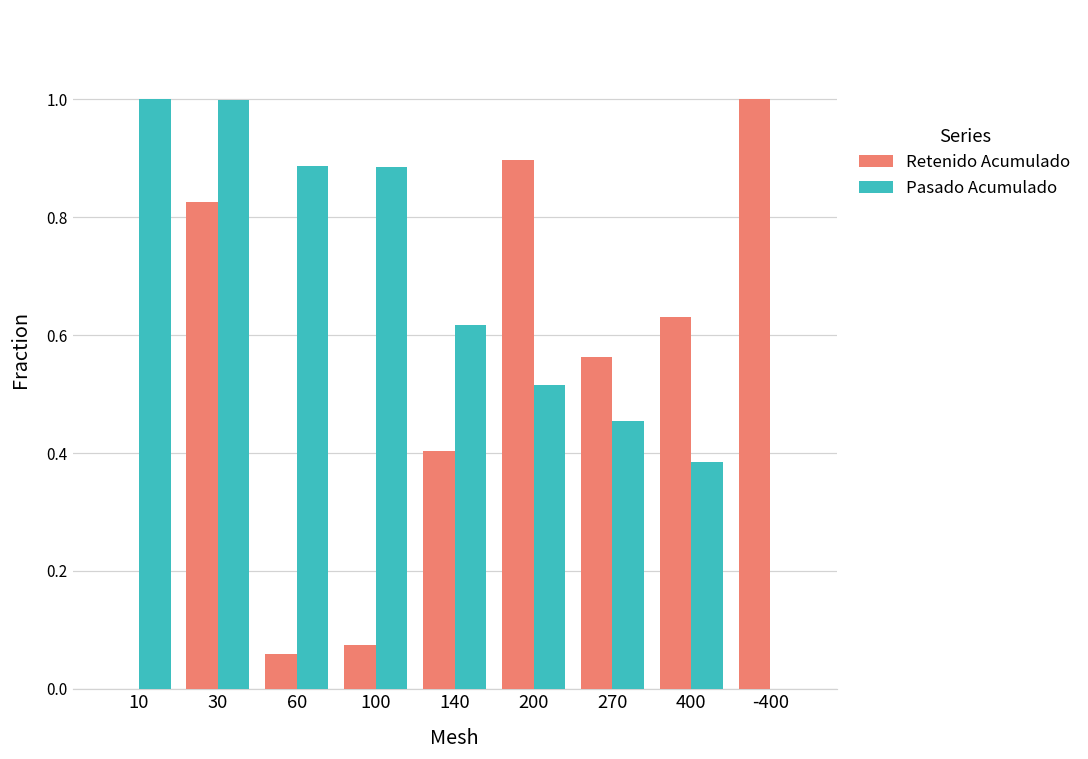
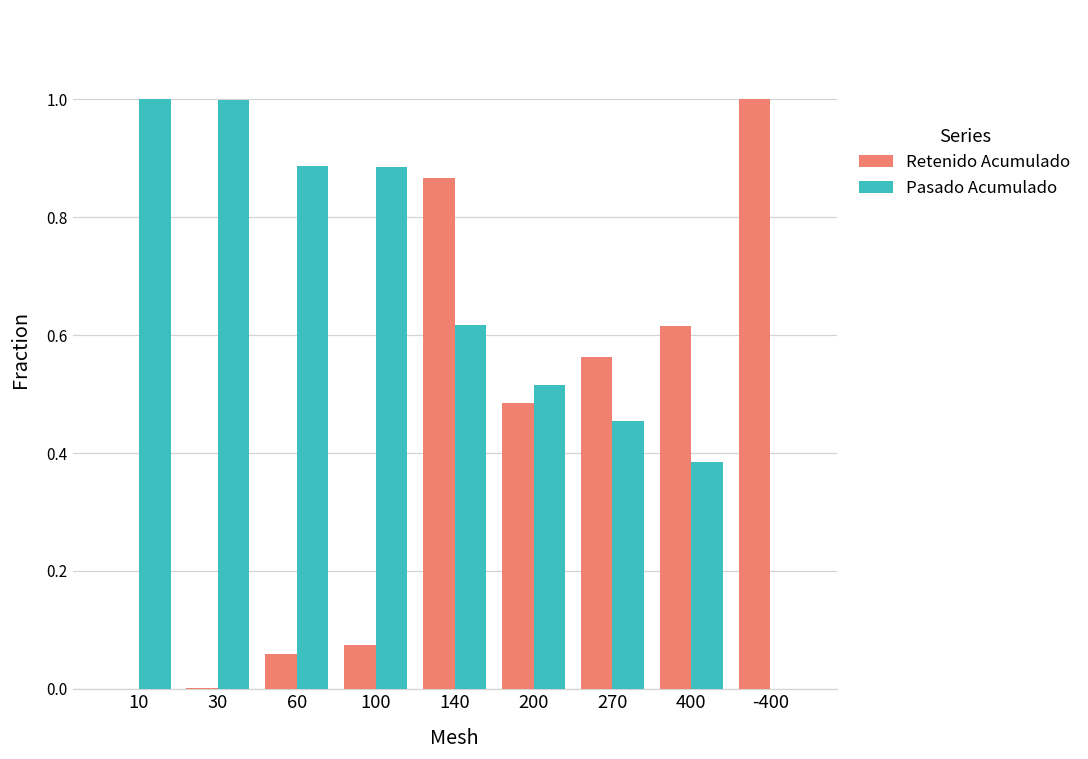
  {
    "Retenido Acumulado": {
      "10": 0.00,
-     "30": 0.83,
+     "30": 0.00,
      "60": 0.06,
      "100": 0.07,
-     "140": 0.40,
-     "200": 0.90,
+     "140": 0.87,
+     "200": 0.48,
      "270": 0.56,
-     "400": 0.63,
+     "400": 0.61,
      "-400": 1.00
    },
    "Pasado Acumulado": {
      "10": 1.00,
      "30": 1.00,
      "60": 0.89,
      "100": 0.89,
      "140": 0.62,
      "200": 0.52,
      "270": 0.45,
      "400": 0.39,
      "-400": 0.00
    }
  }
